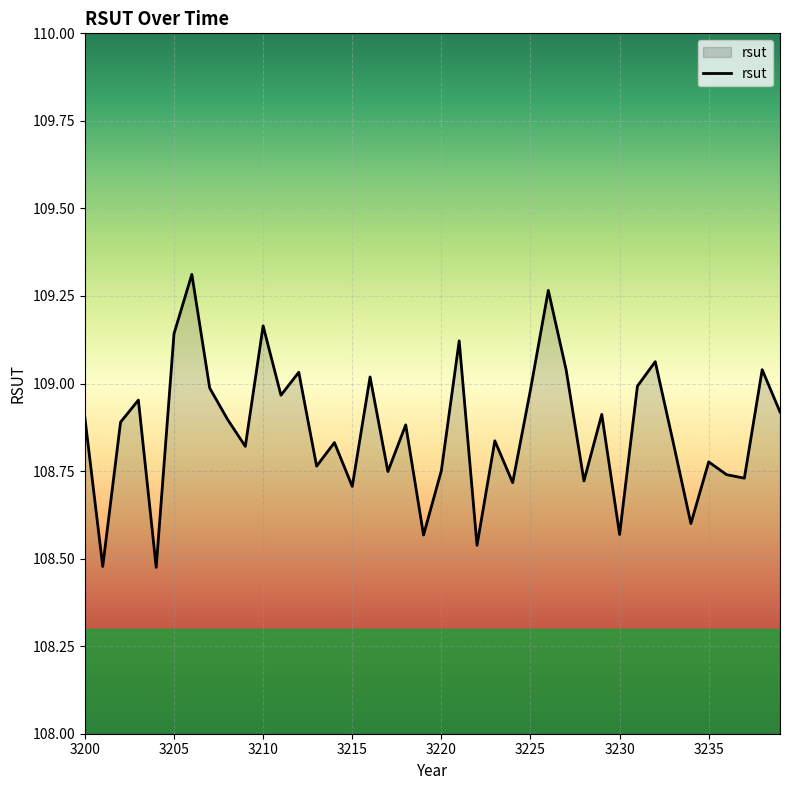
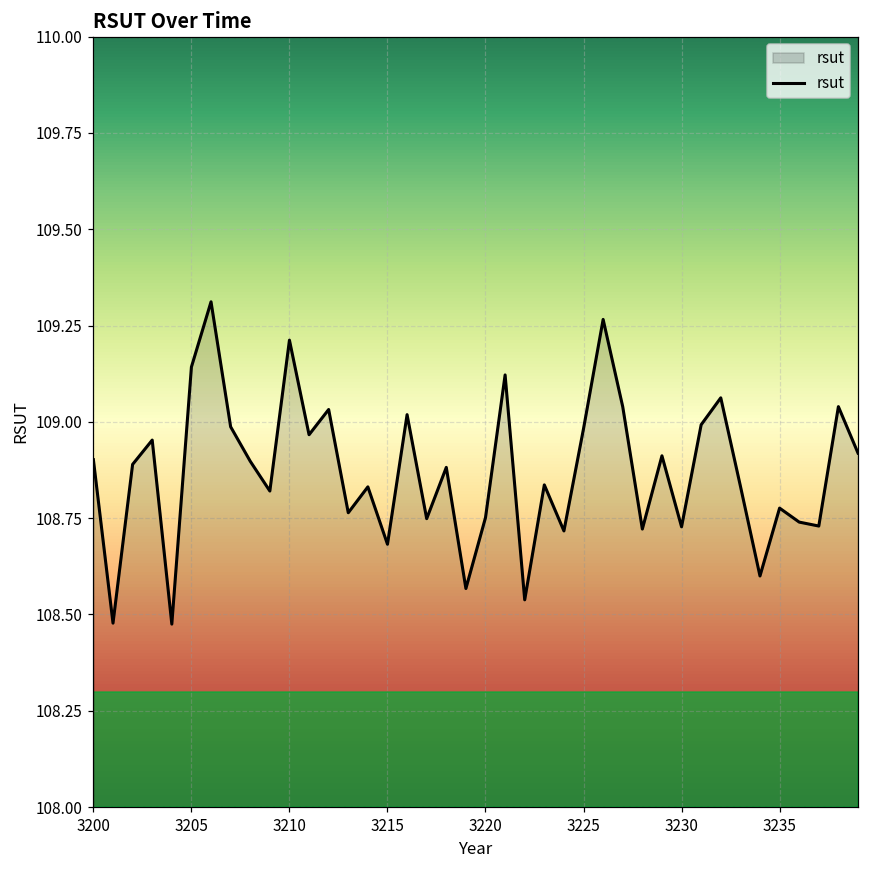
  {
    "3200": 108.90,
    "3205": 109.14,
-   "3210": 109.16,
-   "3215": 108.71,
+   "3210": 109.21,
+   "3215": 108.68,
    "3220": 108.75,
    "3225": 108.98,
-   "3230": 108.57,
+   "3230": 108.73,
    "3235": 108.78
  }
